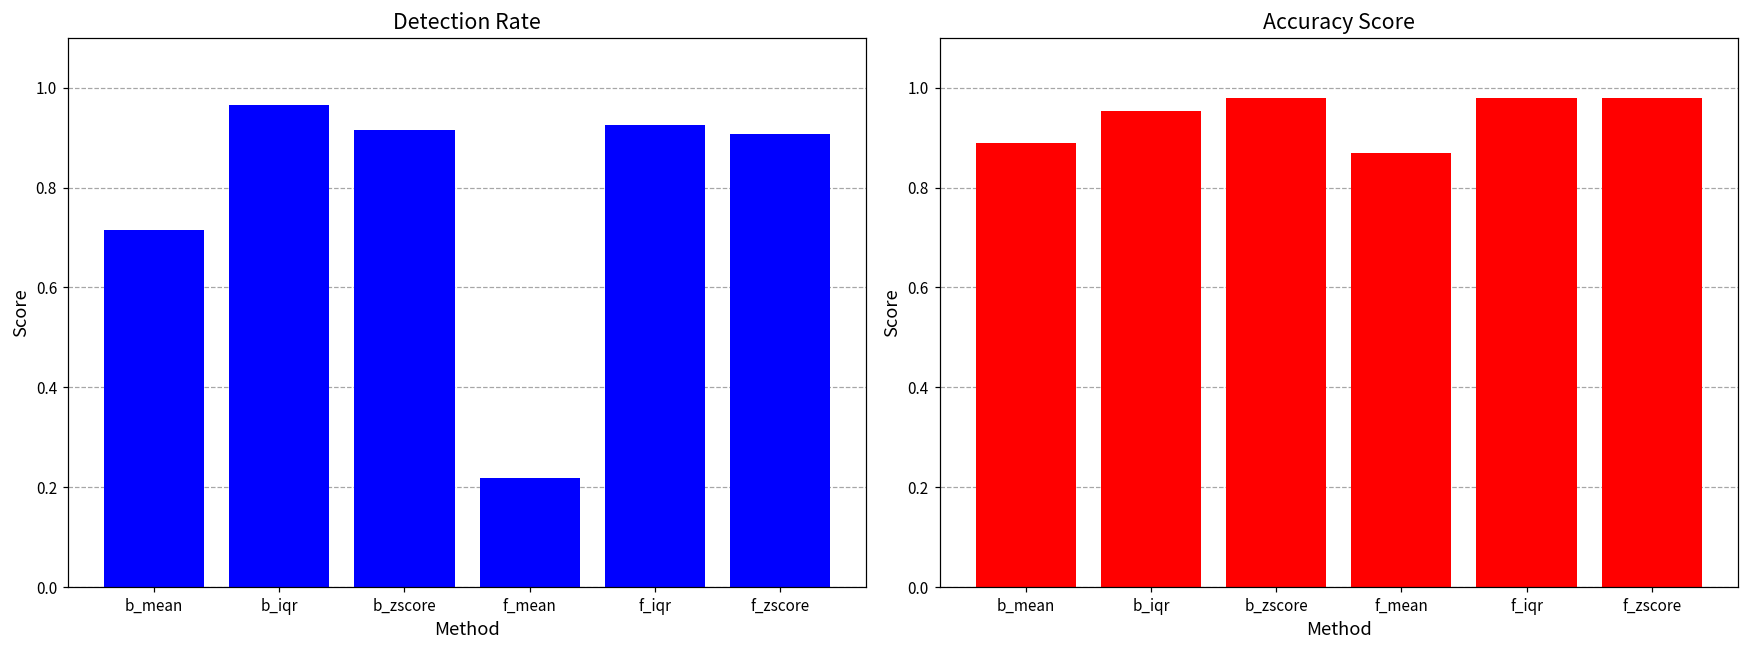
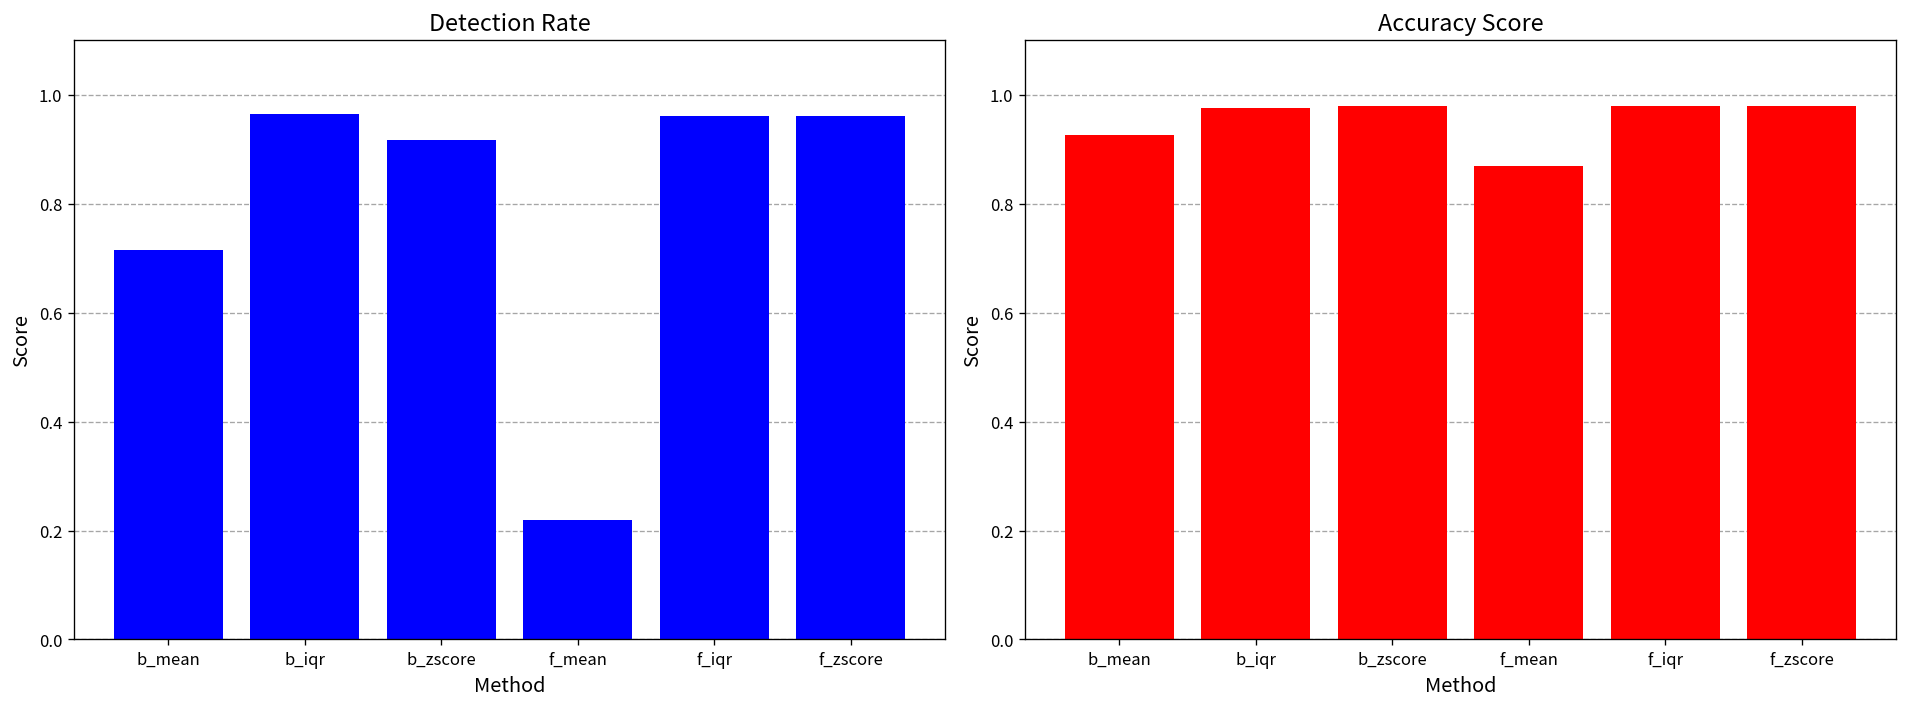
  {
    "Detection Rate": {
      "b_mean": 0.71,
      "b_iqr": 0.97,
      "b_zscore": 0.92,
      "f_mean": 0.22,
-     "f_iqr": 0.93,
-     "f_zscore": 0.91
+     "f_iqr": 0.96,
+     "f_zscore": 0.96
    },
    "Accuracy Score": {
-     "b_mean": 0.89,
-     "b_iqr": 0.95,
+     "b_mean": 0.93,
+     "b_iqr": 0.98,
      "b_zscore": 0.98,
      "f_mean": 0.87,
      "f_iqr": 0.98,
      "f_zscore": 0.98
    }
  }
